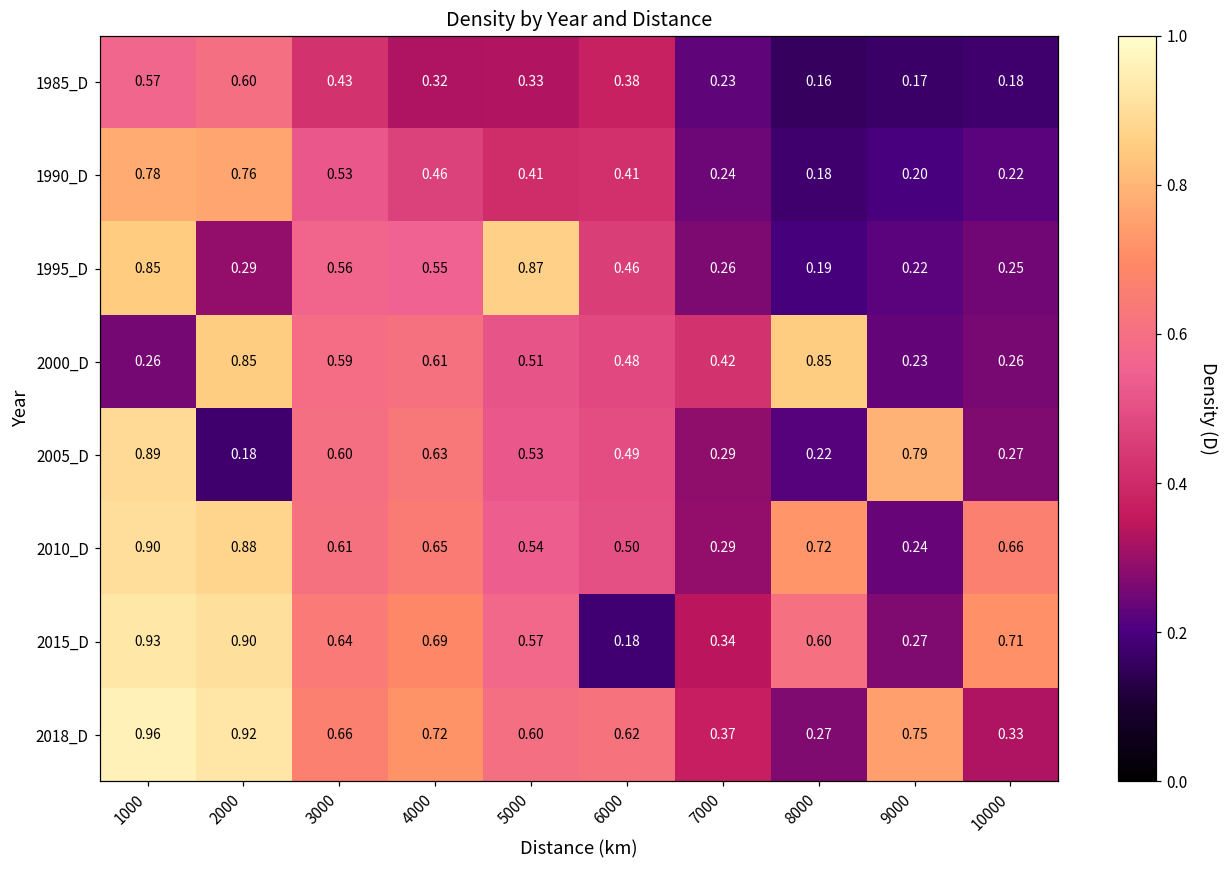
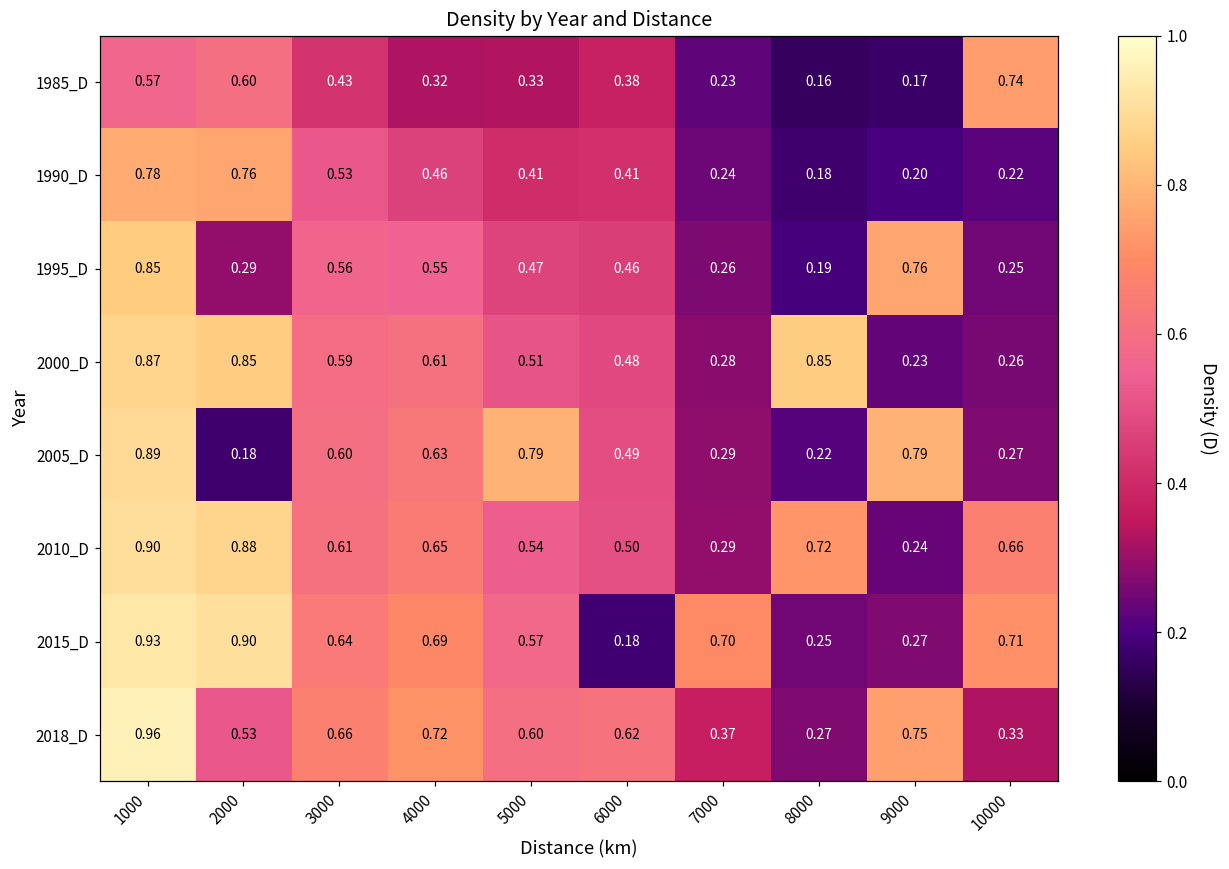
  {
    "1985_D": {
      "1000": 0.57,
      "2000": 0.60,
      "3000": 0.43,
      "4000": 0.32,
      "5000": 0.33,
      "6000": 0.38,
      "7000": 0.23,
      "8000": 0.16,
      "9000": 0.17,
-     "10000": 0.18
+     "10000": 0.74
    },
    "1990_D": {
      "1000": 0.78,
      "2000": 0.76,
      "3000": 0.53,
      "4000": 0.46,
      "5000": 0.41,
      "6000": 0.41,
      "7000": 0.24,
      "8000": 0.18,
      "9000": 0.20,
      "10000": 0.22
    },
    "1995_D": {
      "1000": 0.85,
      "2000": 0.29,
      "3000": 0.56,
      "4000": 0.55,
-     "5000": 0.87,
+     "5000": 0.47,
      "6000": 0.46,
      "7000": 0.26,
      "8000": 0.19,
-     "9000": 0.22,
+     "9000": 0.76,
      "10000": 0.25
    },
    "2000_D": {
-     "1000": 0.26,
+     "1000": 0.87,
      "2000": 0.85,
      "3000": 0.59,
      "4000": 0.61,
      "5000": 0.51,
      "6000": 0.48,
-     "7000": 0.42,
+     "7000": 0.28,
      "8000": 0.85,
      "9000": 0.23,
      "10000": 0.26
    },
    "2005_D": {
      "1000": 0.89,
      "2000": 0.18,
      "3000": 0.60,
      "4000": 0.63,
-     "5000": 0.53,
+     "5000": 0.79,
      "6000": 0.49,
      "7000": 0.29,
      "8000": 0.22,
      "9000": 0.79,
      "10000": 0.27
    },
    "2010_D": {
      "1000": 0.90,
      "2000": 0.88,
      "3000": 0.61,
      "4000": 0.65,
      "5000": 0.54,
      "6000": 0.50,
      "7000": 0.29,
      "8000": 0.72,
      "9000": 0.24,
      "10000": 0.66
    },
    "2015_D": {
      "1000": 0.93,
      "2000": 0.90,
      "3000": 0.64,
      "4000": 0.69,
      "5000": 0.57,
      "6000": 0.18,
-     "7000": 0.34,
-     "8000": 0.60,
+     "7000": 0.70,
+     "8000": 0.25,
      "9000": 0.27,
      "10000": 0.71
    },
    "2018_D": {
      "1000": 0.96,
-     "2000": 0.92,
+     "2000": 0.53,
      "3000": 0.66,
      "4000": 0.72,
      "5000": 0.60,
      "6000": 0.62,
      "7000": 0.37,
      "8000": 0.27,
      "9000": 0.75,
      "10000": 0.33
    }
  }
